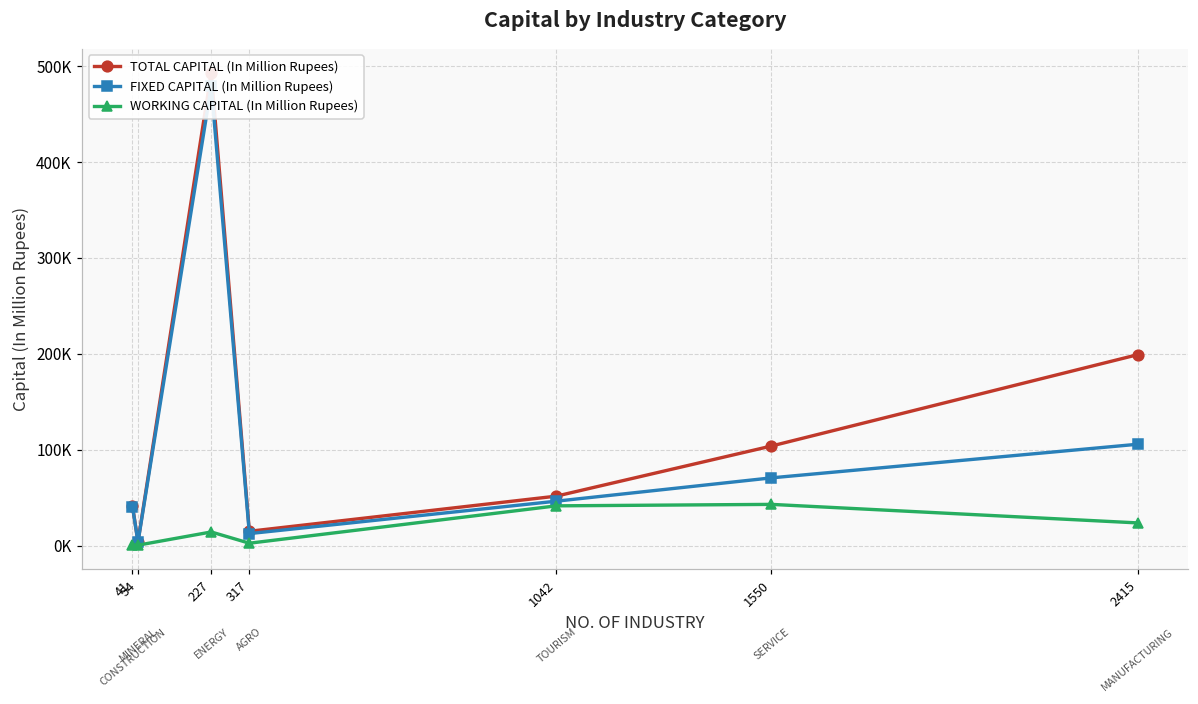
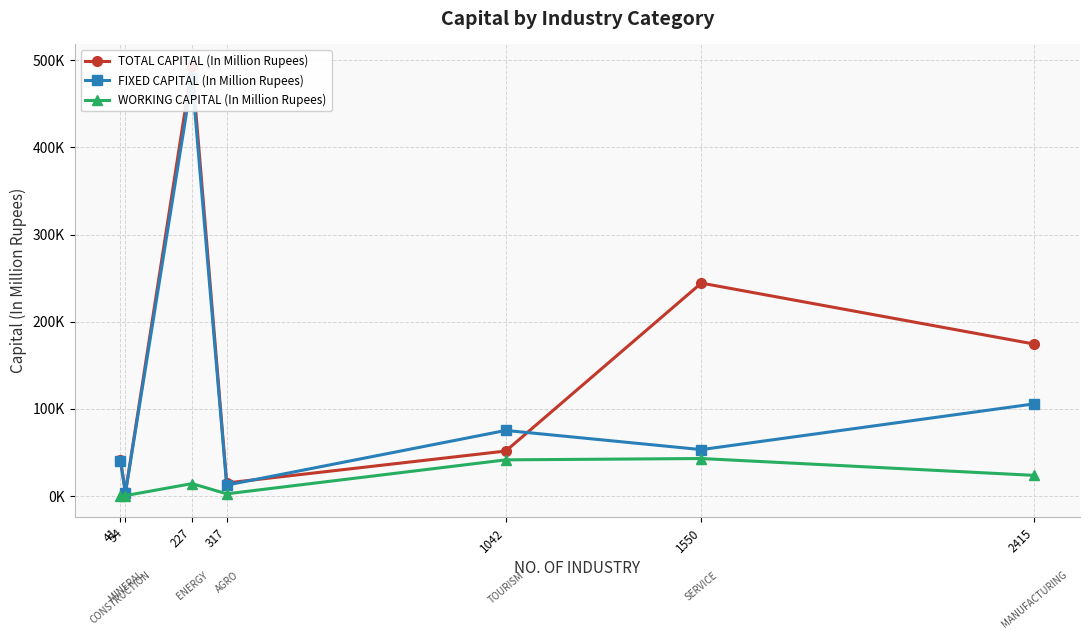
  {
    "TOTAL CAPITAL (In Million Rupees)": {
      "1042": 50000,
-     "1550": 100000,
-     "2415": 200000
+     "1550": 240000,
+     "2415": 170000
    },
    "FIXED CAPITAL (In Million Rupees)": {
-     "1042": 50000,
-     "1550": 70000,
+     "1042": 80000,
+     "1550": 50000,
      "2415": 110000
    },
    "WORKING CAPITAL (In Million Rupees)": {
      "41": 0,
      "54": 0,
      "227": 10000,
      "317": 0,
      "1042": 40000,
      "1550": 40000,
      "2415": 20000
    }
  }
